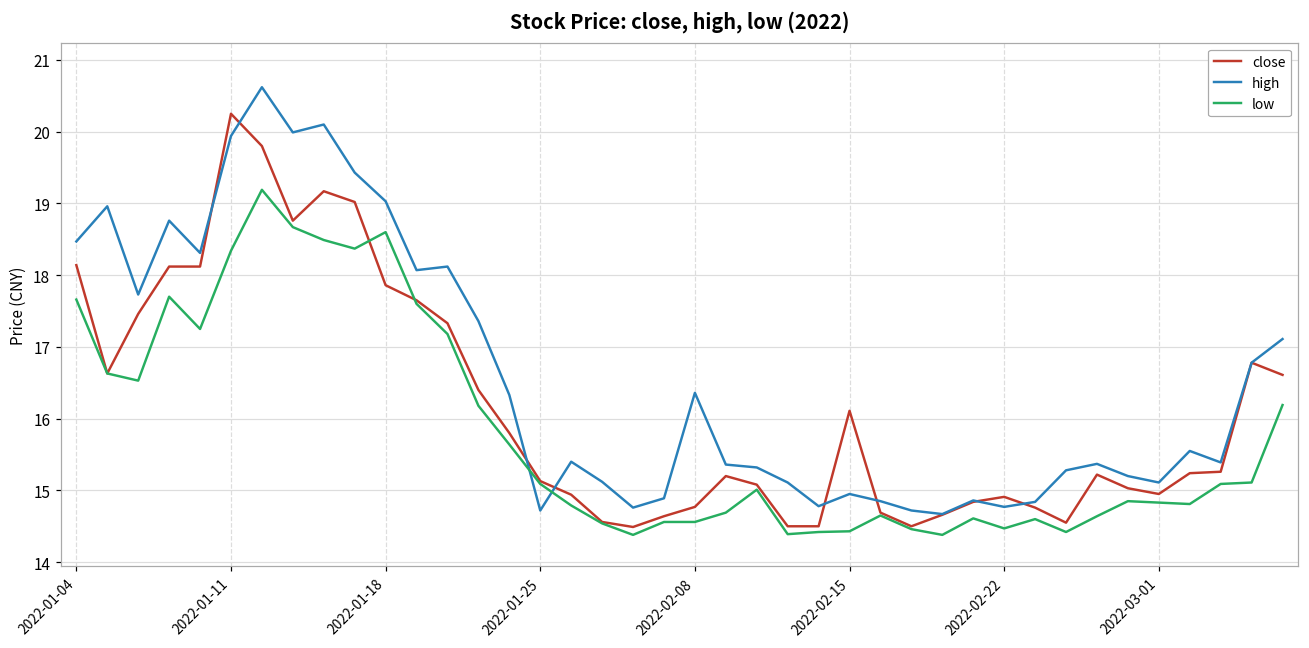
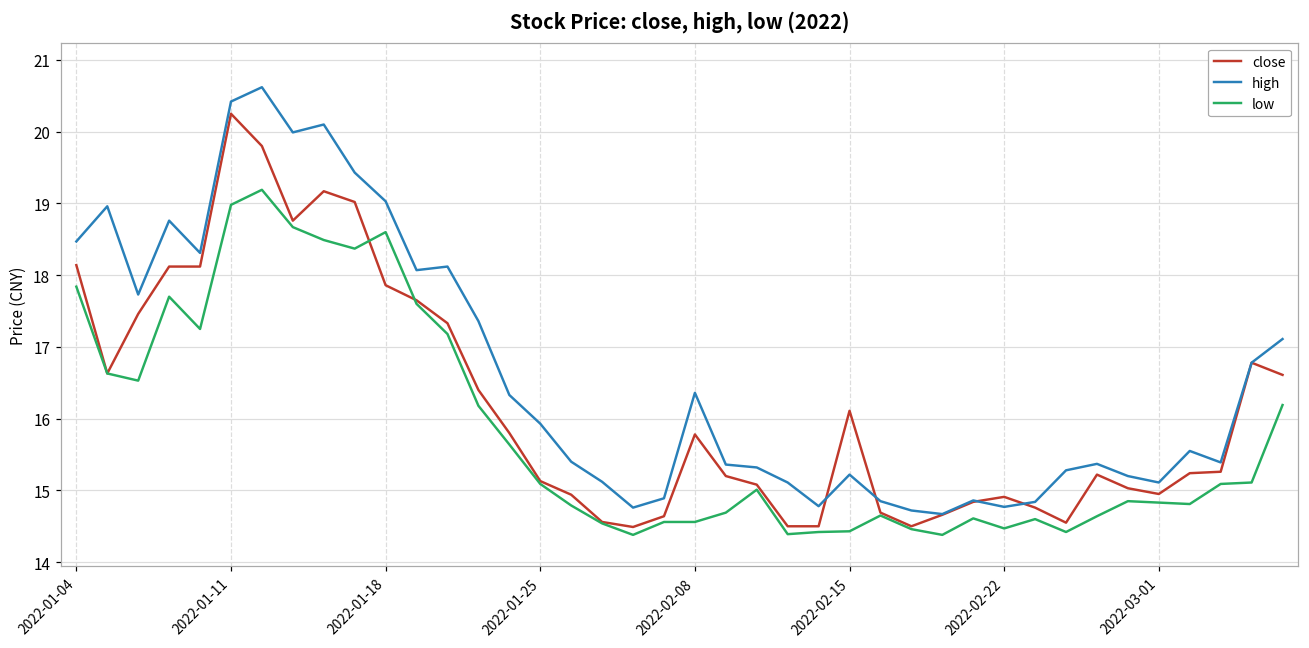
  {
    "close": {
      "2022-01-04": 18.1,
      "2022-01-11": 20.3,
      "2022-01-18": 17.9,
      "2022-01-25": 15.1,
-     "2022-02-08": 14.8,
+     "2022-02-08": 15.8,
      "2022-02-15": 16.1,
      "2022-02-22": 14.9,
      "2022-03-01": 15.0
    },
    "high": {
      "2022-01-04": 18.5,
-     "2022-01-11": 19.9,
+     "2022-01-11": 20.4,
      "2022-01-18": 19.0,
-     "2022-01-25": 14.7,
+     "2022-01-25": 15.9,
      "2022-02-08": 16.4,
-     "2022-02-15": 15.0,
+     "2022-02-15": 15.2,
      "2022-02-22": 14.8,
      "2022-03-01": 15.1
    },
    "low": {
-     "2022-01-04": 17.7,
-     "2022-01-11": 18.3,
+     "2022-01-04": 17.8,
+     "2022-01-11": 19.0,
      "2022-01-18": 18.6,
      "2022-01-25": 15.1,
      "2022-02-08": 14.6,
      "2022-02-15": 14.4,
      "2022-02-22": 14.5,
      "2022-03-01": 14.8
    }
  }
